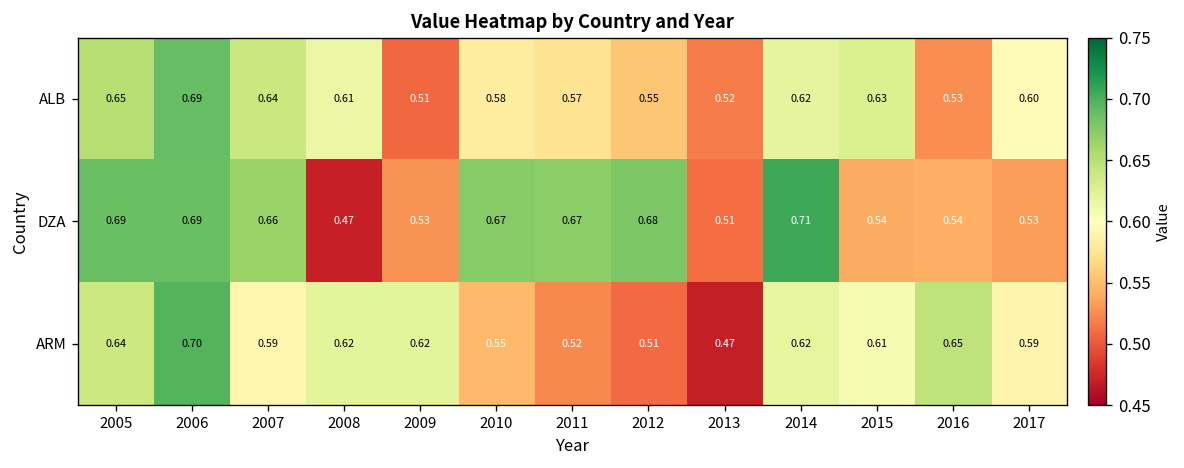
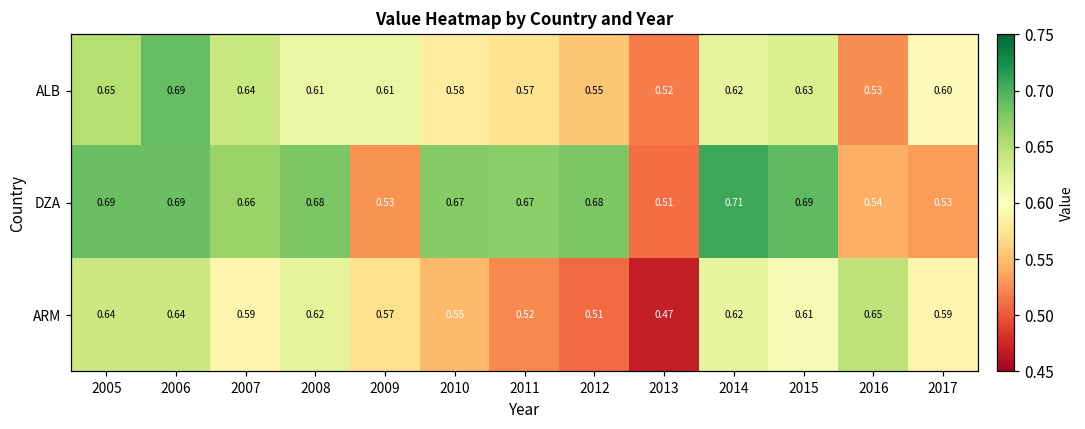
  {
    "ALB": {
      "2005": 0.65,
      "2006": 0.69,
      "2007": 0.64,
      "2008": 0.61,
-     "2009": 0.51,
+     "2009": 0.61,
      "2010": 0.58,
      "2011": 0.57,
      "2012": 0.55,
      "2013": 0.52,
      "2014": 0.62,
      "2015": 0.63,
      "2016": 0.53,
      "2017": 0.60
    },
    "DZA": {
      "2005": 0.69,
      "2006": 0.69,
      "2007": 0.66,
-     "2008": 0.47,
+     "2008": 0.68,
      "2009": 0.53,
      "2010": 0.67,
      "2011": 0.67,
      "2012": 0.68,
      "2013": 0.51,
      "2014": 0.71,
-     "2015": 0.54,
+     "2015": 0.69,
      "2016": 0.54,
      "2017": 0.53
    },
    "ARM": {
      "2005": 0.64,
-     "2006": 0.70,
+     "2006": 0.64,
      "2007": 0.59,
      "2008": 0.62,
-     "2009": 0.62,
+     "2009": 0.57,
      "2010": 0.55,
      "2011": 0.52,
      "2012": 0.51,
      "2013": 0.47,
      "2014": 0.62,
      "2015": 0.61,
      "2016": 0.65,
      "2017": 0.59
    }
  }
